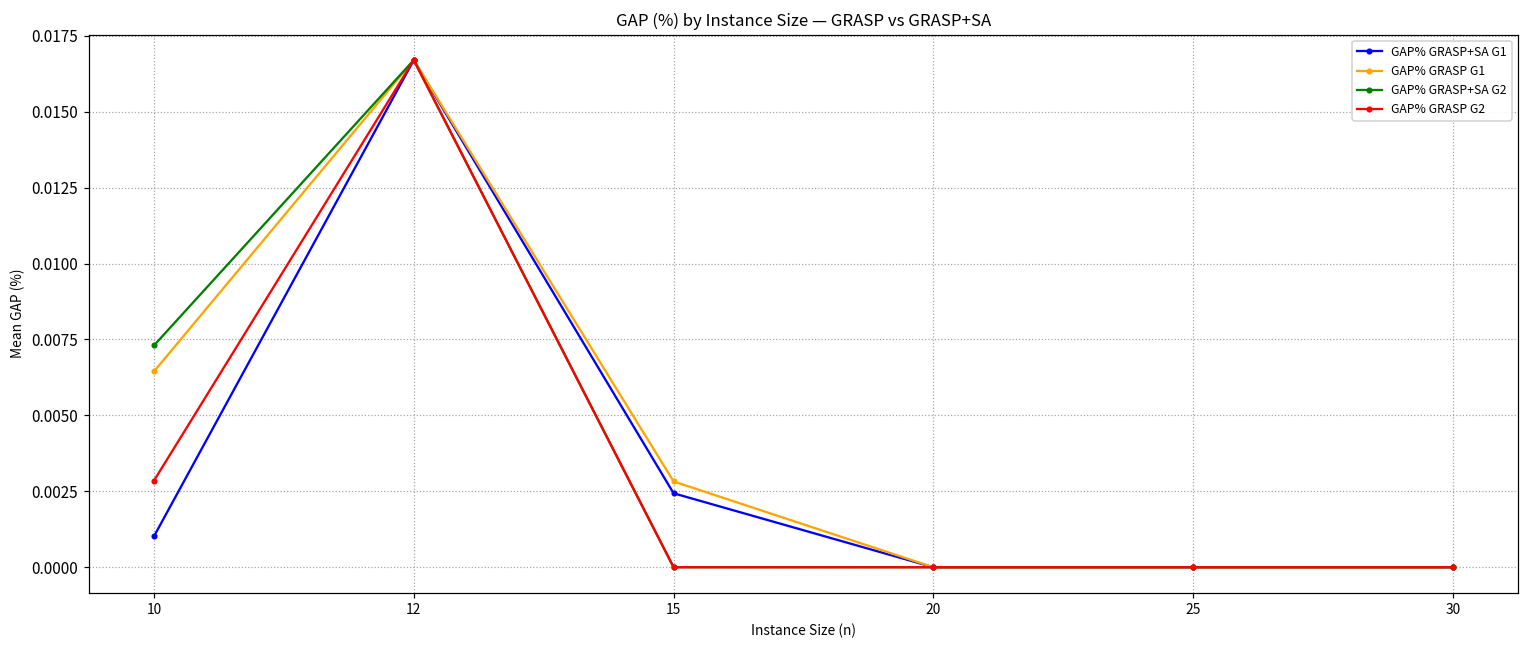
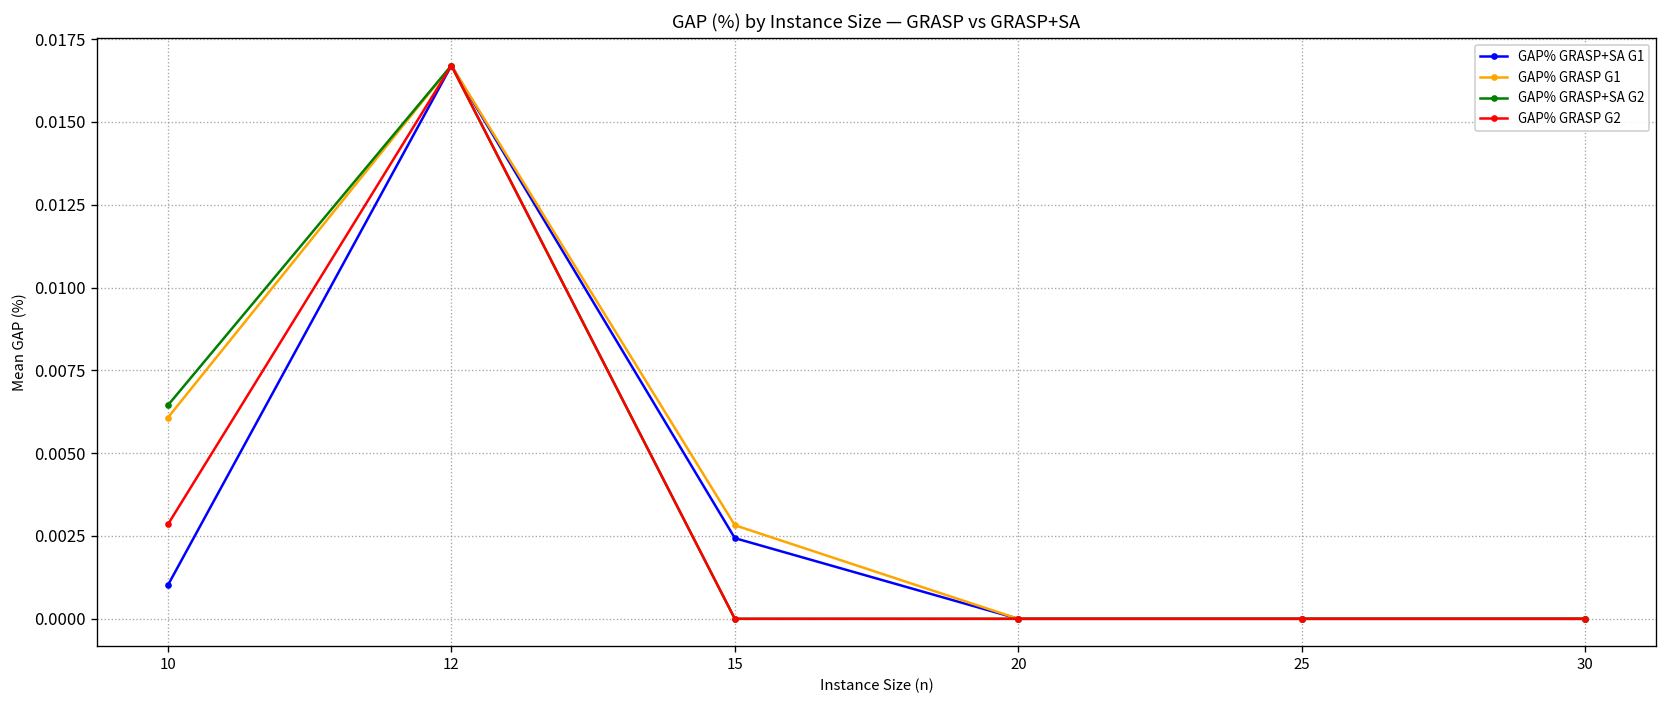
  {
    "GAP% GRASP+SA G1": {
      "10": 0.0010,
      "15": 0.0024
    },
    "GAP% GRASP G1": {
-     "10": 0.0064,
+     "10": 0.0061,
      "15": 0.0028
    },
    "GAP% GRASP+SA G2": {
-     "10": 0.0073
+     "10": 0.0064
    },
    "GAP% GRASP G2": {
      "10": 0.0029
    }
  }
